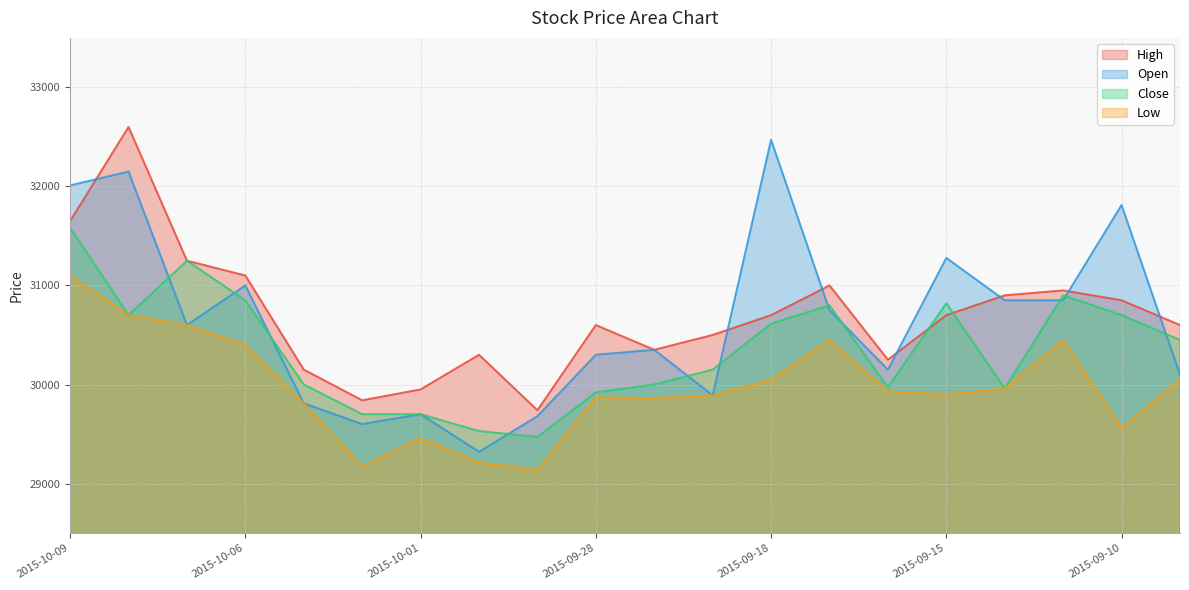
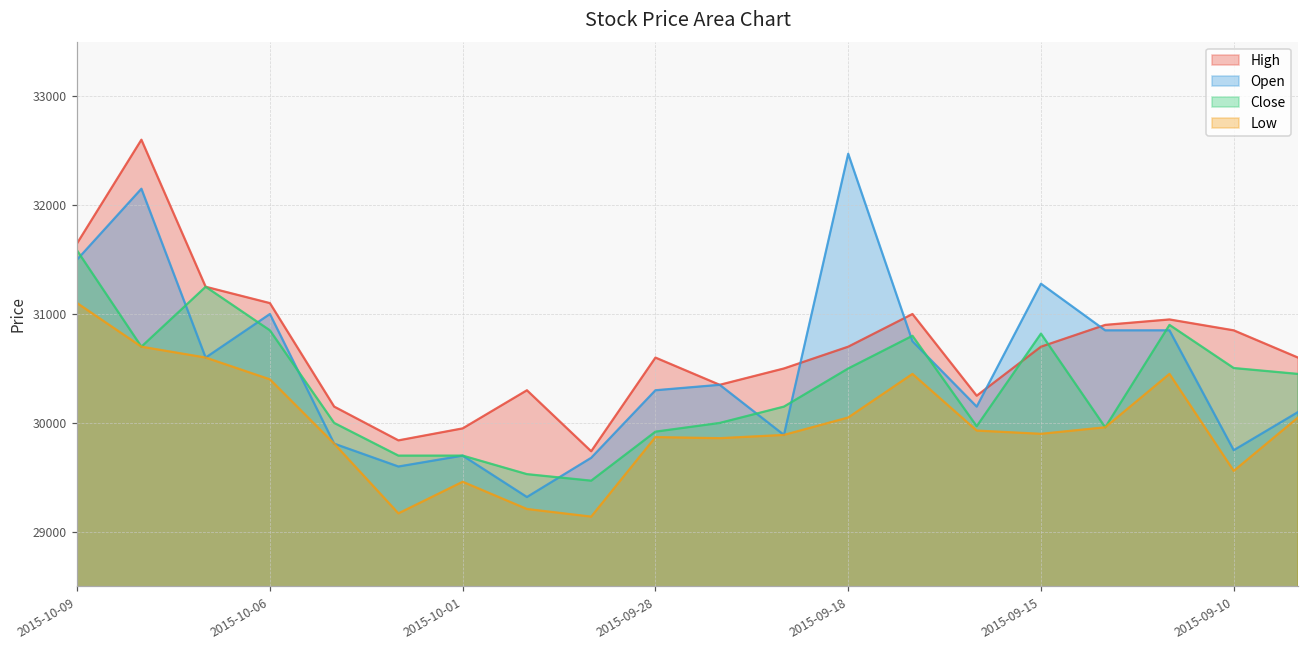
  {
    "Open": {
-     "2015-10-09": 32000,
+     "2015-10-09": 31500,
      "2015-10-06": 31000,
      "2015-09-28": 30300,
      "2015-09-18": 32500,
      "2015-09-15": 31300,
-     "2015-09-10": 31800
+     "2015-09-10": 29800
    },
    "Close": {
      "2015-10-09": 31600,
      "2015-10-06": 30900,
      "2015-09-28": 29900,
-     "2015-09-18": 30600,
+     "2015-09-18": 30500,
      "2015-09-15": 30800,
-     "2015-09-10": 30700
+     "2015-09-10": 30500
    }
  }
